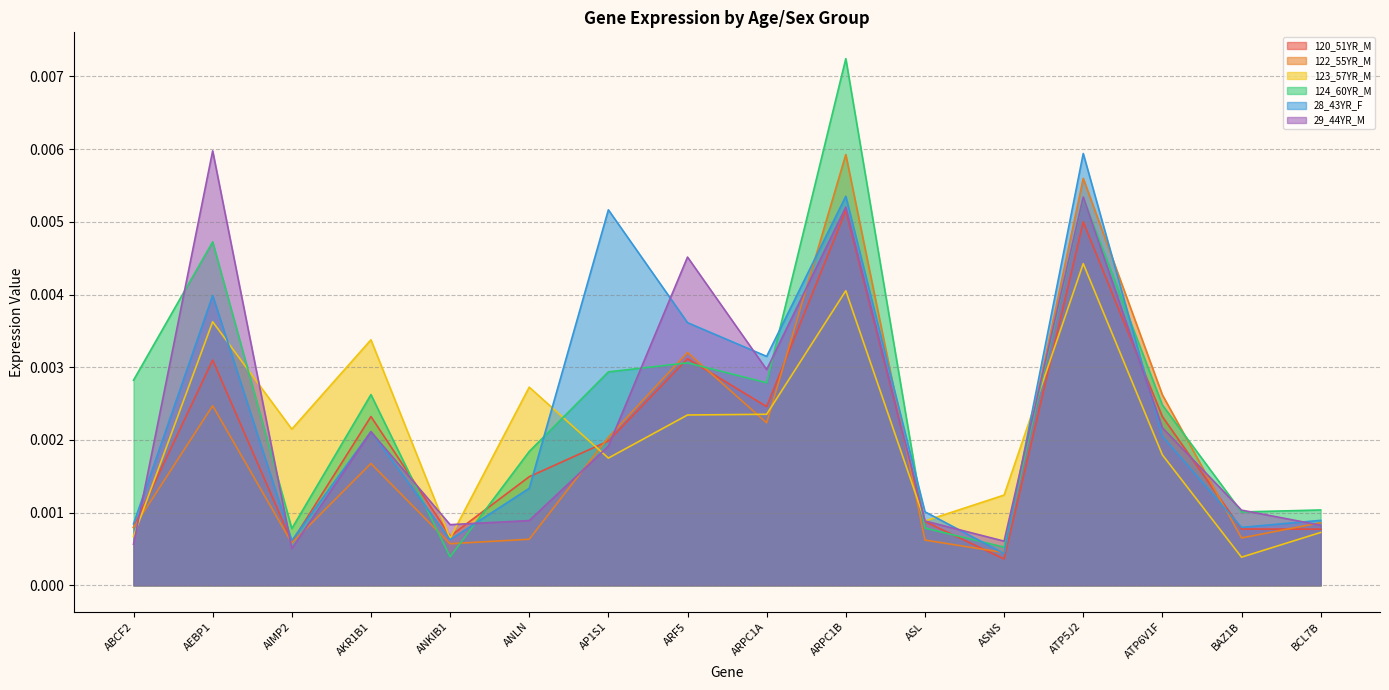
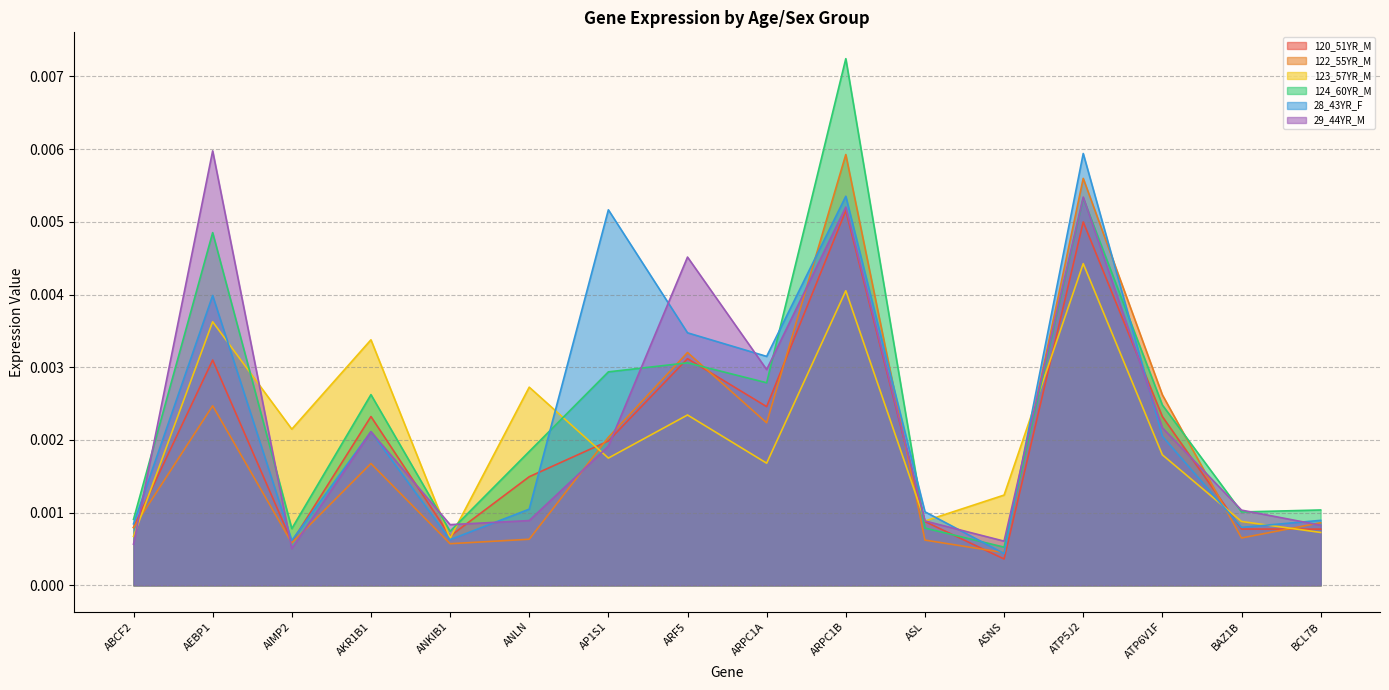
  {
    "123_57YR_M": {
      "ABCF2": 0.0007,
      "AEBP1": 0.0036,
      "AIMP2": 0.0021,
      "AKR1B1": 0.0034,
      "ANLN": 0.0027,
      "AP1S1": 0.0018,
      "ARF5": 0.0023,
-     "ARPC1A": 0.0024,
+     "ARPC1A": 0.0017,
      "ARPC1B": 0.0041,
      "ASNS": 0.0012,
      "ATP5J2": 0.0044,
      "ATP6V1F": 0.0018,
-     "BAZ1B": 0.0004,
+     "BAZ1B": 0.0009,
      "BCL7B": 0.0007
    },
    "124_60YR_M": {
-     "ABCF2": 0.0028,
-     "AEBP1": 0.0047,
+     "ABCF2": 0.0009,
+     "AEBP1": 0.0049,
      "AIMP2": 0.0008,
      "AKR1B1": 0.0026,
-     "ANKIB1": 0.0004,
+     "ANKIB1": 0.0007,
      "ANLN": 0.0018,
      "AP1S1": 0.0029,
      "ARF5": 0.0031,
      "ARPC1A": 0.0028,
      "ARPC1B": 0.0072,
      "ASL": 0.0008,
      "ASNS": 0.0005,
      "ATP6V1F": 0.0025,
      "BCL7B": 0.0010
    },
    "28_43YR_F": {
      "ABCF2": 0.0008,
      "AEBP1": 0.0040,
-     "ANLN": 0.0013,
+     "ANLN": 0.0010,
      "AP1S1": 0.0052,
-     "ARF5": 0.0036,
+     "ARF5": 0.0035,
      "ARPC1A": 0.0031,
      "ARPC1B": 0.0054,
      "ASL": 0.0010,
      "ATP5J2": 0.0059,
      "ATP6V1F": 0.0021
    },
    "29_44YR_M": {
      "ABCF2": 0.0006,
      "AEBP1": 0.0060,
      "AIMP2": 0.0005,
      "ANKIB1": 0.0008,
      "ANLN": 0.0009,
      "AP1S1": 0.0019,
      "ARF5": 0.0045,
      "ARPC1A": 0.0030,
      "ARPC1B": 0.0052,
      "ASNS": 0.0006,
      "ATP6V1F": 0.0022
    }
  }
